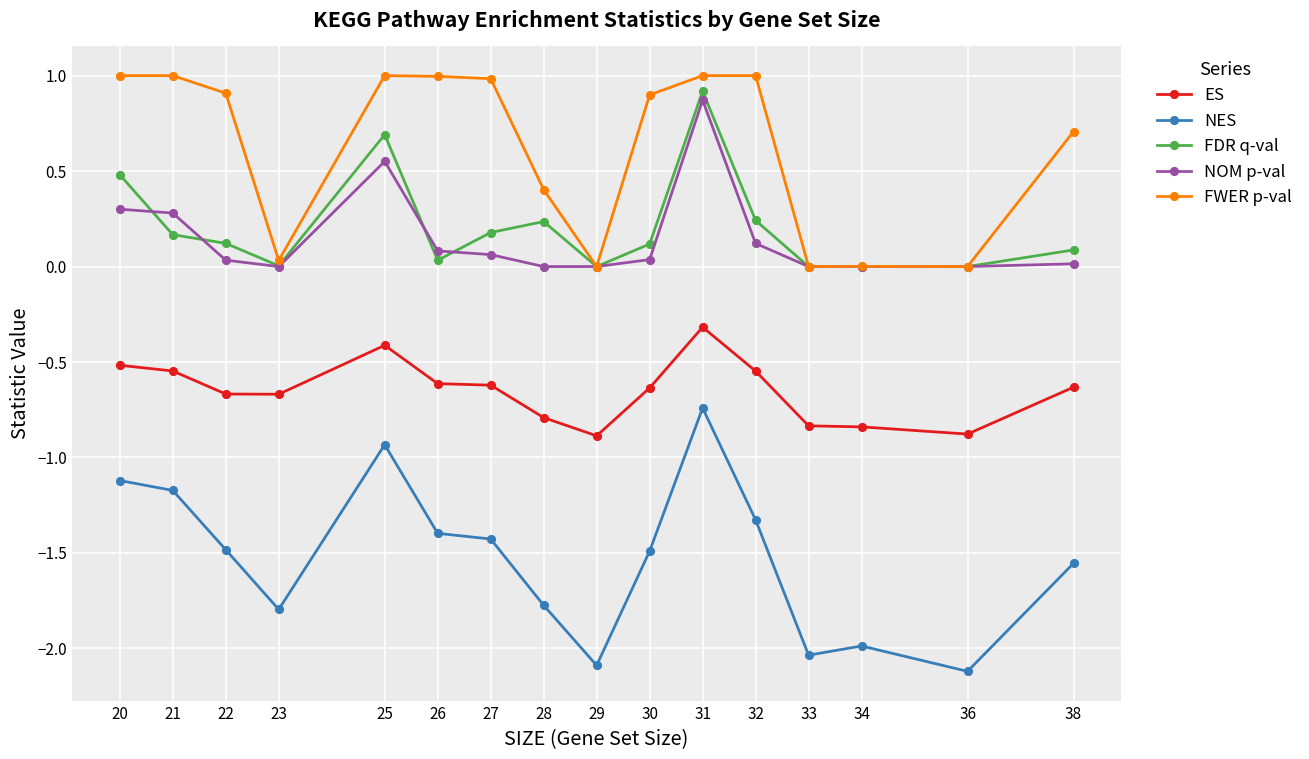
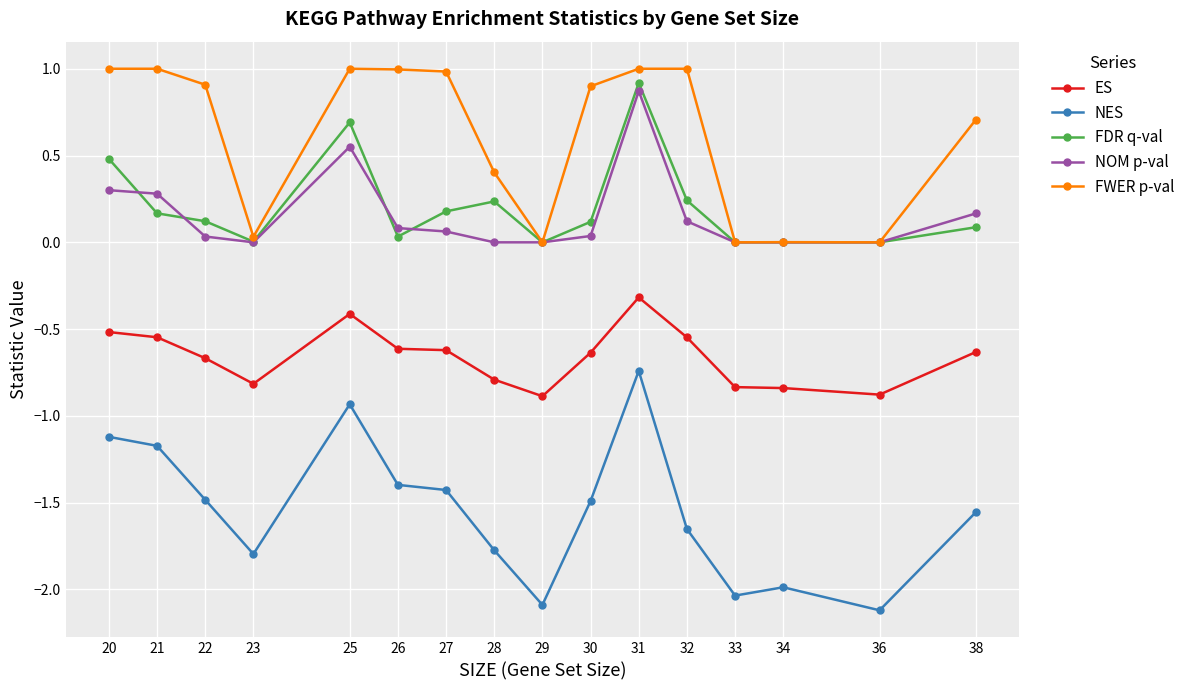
  {
    "ES": {
      "20": -0.52,
      "21": -0.55,
      "22": -0.67,
-     "23": -0.67,
+     "23": -0.82,
      "25": -0.41,
      "26": -0.61,
      "27": -0.62,
      "28": -0.79,
      "29": -0.89,
      "30": -0.64,
      "31": -0.32,
      "32": -0.55,
      "33": -0.83,
      "34": -0.84,
      "36": -0.88,
      "38": -0.63
    },
    "NES": {
      "20": -1.12,
      "21": -1.17,
      "22": -1.48,
      "23": -1.80,
      "25": -0.93,
      "26": -1.40,
      "27": -1.43,
      "28": -1.77,
      "29": -2.09,
      "30": -1.49,
      "31": -0.74,
-     "32": -1.33,
+     "32": -1.65,
      "33": -2.04,
      "34": -1.99,
      "36": -2.12,
      "38": -1.55
    },
    "FDR q-val": {
      "20": 0.48,
      "21": 0.17,
      "22": 0.12,
      "25": 0.69,
      "26": 0.03,
      "27": 0.18,
      "28": 0.24,
      "30": 0.12,
      "31": 0.92,
      "32": 0.24,
      "38": 0.09
    },
    "NOM p-val": {
      "20": 0.30,
      "21": 0.28,
      "22": 0.03,
      "25": 0.55,
      "26": 0.08,
      "27": 0.06,
      "28": 0.00,
      "30": 0.04,
      "31": 0.87,
      "32": 0.12,
-     "38": 0.01
+     "38": 0.17
    },
    "FWER p-val": {
      "20": 1.00,
      "21": 1.00,
      "22": 0.91,
      "23": 0.03,
      "25": 1.00,
      "26": 1.00,
      "27": 0.98,
      "28": 0.40,
      "30": 0.90,
      "31": 1.00,
      "32": 1.00,
      "38": 0.71
    }
  }
